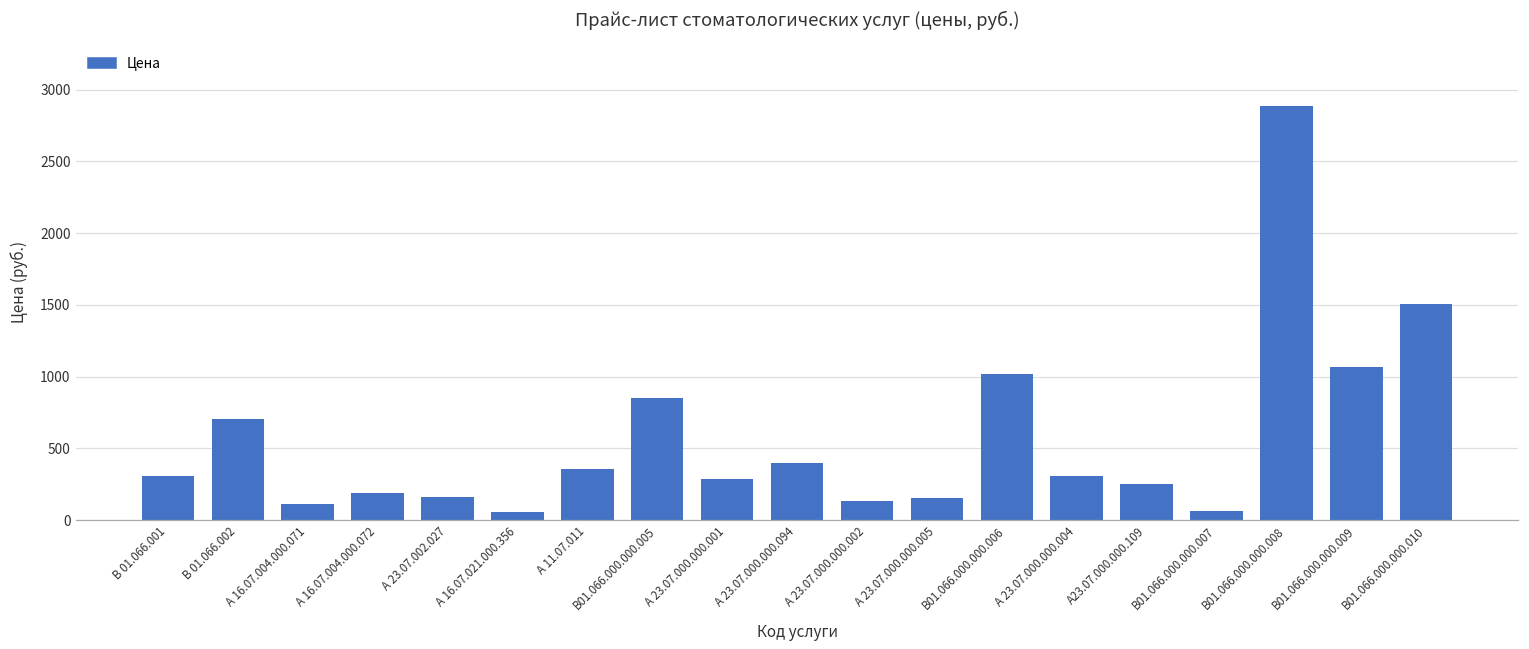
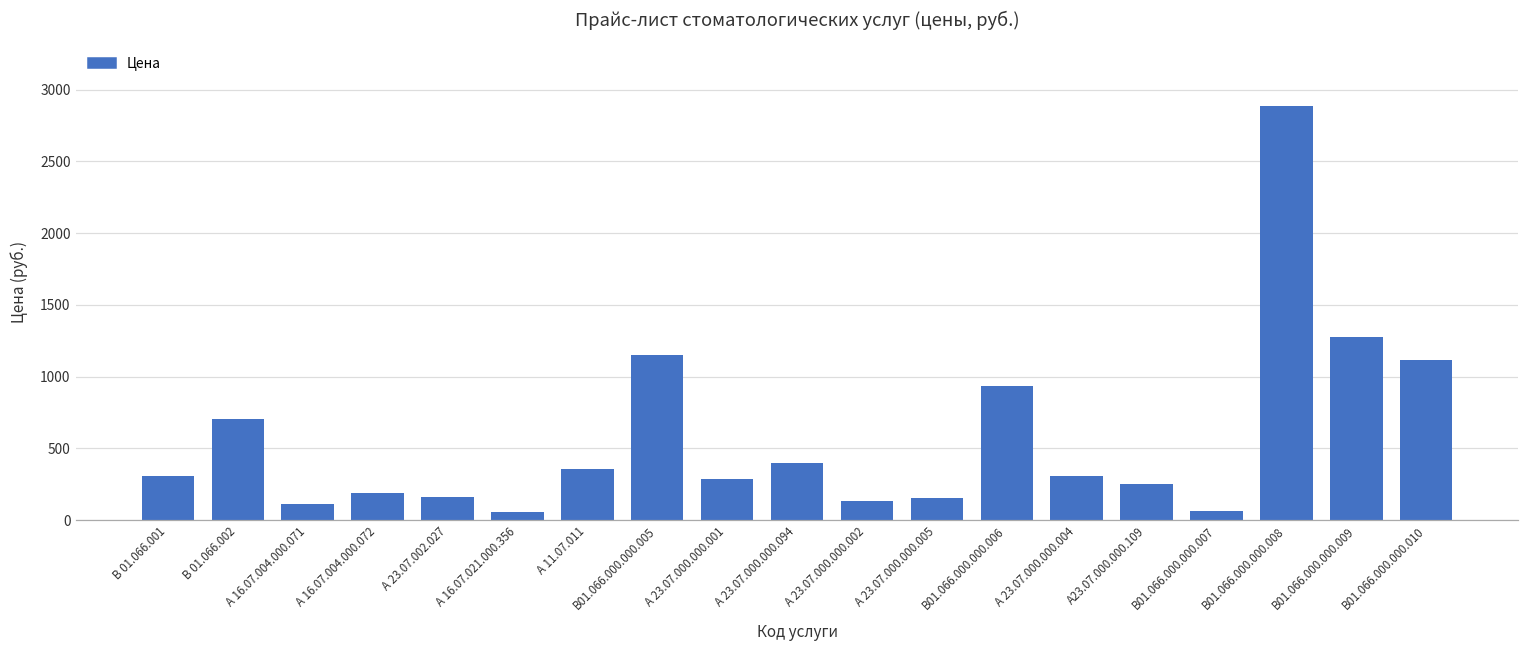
  {
    "В 01.066.001": 310,
    "В 01.066.002": 710,
    "А 16.07.004.000.071": 110,
    "А 16.07.004.000.072": 190,
    "А 23.07.002.027": 160,
    "А 16.07.021.000.356": 50,
    "А 11.07.011": 350,
-   "В01.066.000.000.005": 850,
+   "В01.066.000.000.005": 1150,
    "А 23.07.000.000.001": 290,
    "А 23.07.000.000.094": 400,
    "А 23.07.000.000.002": 130,
    "А 23.07.000.000.005": 160,
-   "В01.066.000.000.006": 1020,
+   "В01.066.000.000.006": 940,
    "А 23.07.000.000.004": 310,
    "А23.07.000.000.109": 250,
    "В01.066.000.000.007": 70,
    "В01.066.000.000.008": 2880,
-   "В01.066.000.000.009": 1070,
-   "В01.066.000.000.010": 1500
+   "В01.066.000.000.009": 1280,
+   "В01.066.000.000.010": 1120
  }
